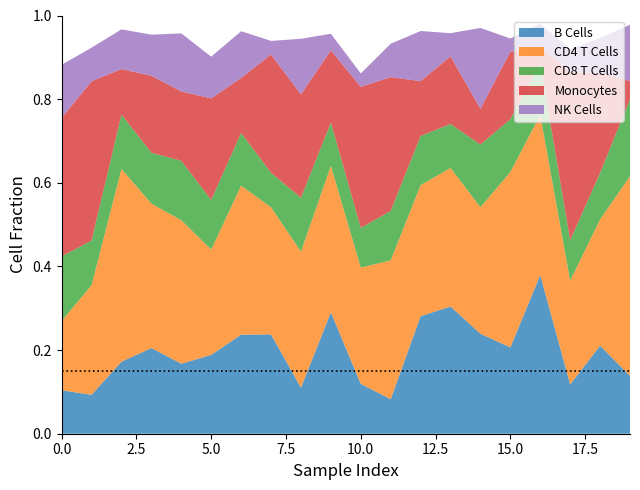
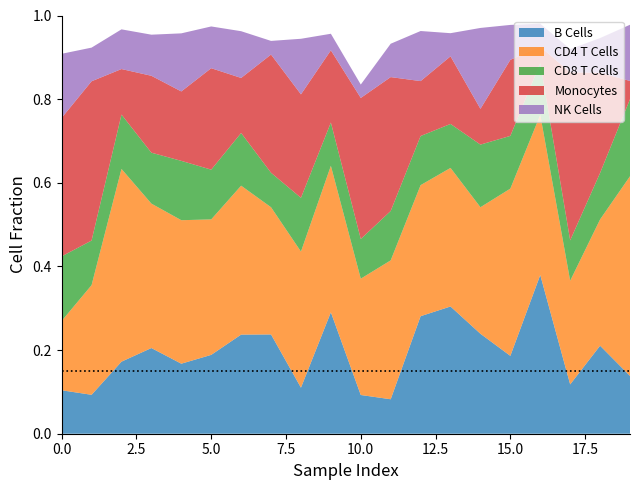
  {
    "B Cells": {
      "0.0": 0.10,
      "5.0": 0.19,
-     "10.0": 0.12,
-     "15.0": 0.21
+     "10.0": 0.09,
+     "15.0": 0.19
    },
    "CD4 T Cells": {
      "0.0": 0.17,
-     "5.0": 0.25,
+     "5.0": 0.32,
      "10.0": 0.28,
-     "15.0": 0.42
+     "15.0": 0.40
    },
    "CD8 T Cells": {
      "0.0": 0.15,
      "5.0": 0.12,
      "10.0": 0.09,
      "15.0": 0.13
    },
    "Monocytes": {
      "0.0": 0.33,
      "5.0": 0.24,
      "10.0": 0.34,
-     "15.0": 0.16
+     "15.0": 0.18
    },
    "NK Cells": {
-     "0.0": 0.13,
+     "0.0": 0.15,
      "5.0": 0.10,
      "10.0": 0.03,
-     "15.0": 0.03
+     "15.0": 0.08
    }
  }
